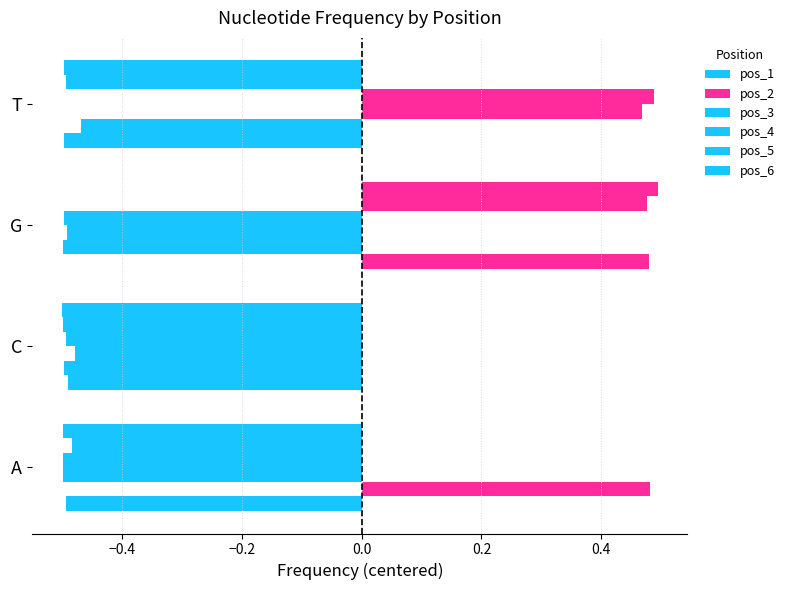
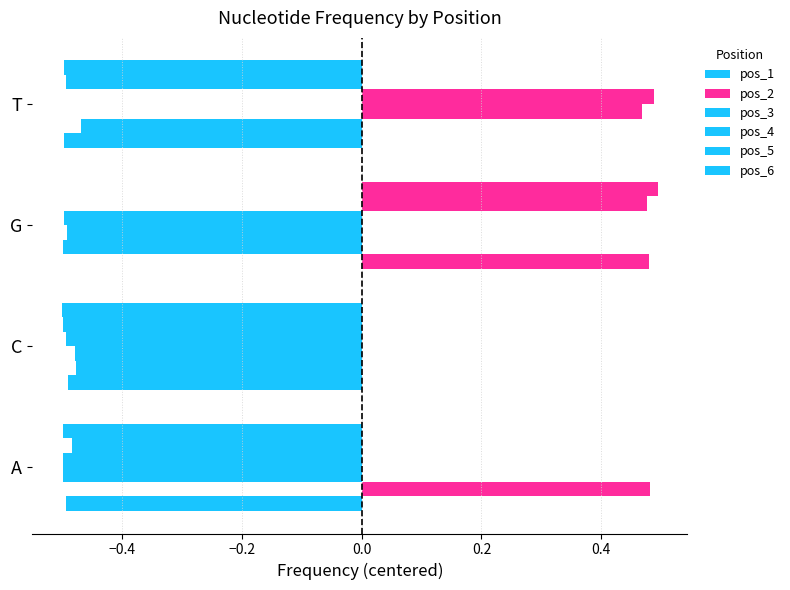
  {
    "pos_2": {
      "T": -0.47,
      "G": -0.50,
-     "C": -0.50,
+     "C": -0.48,
      "A": 0.48
    }
  }
